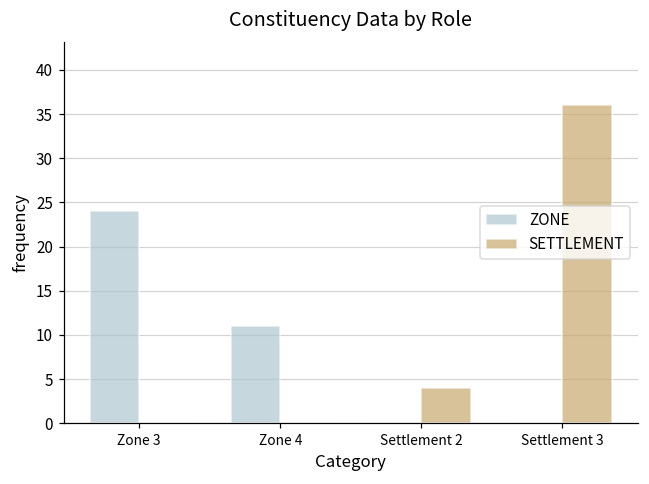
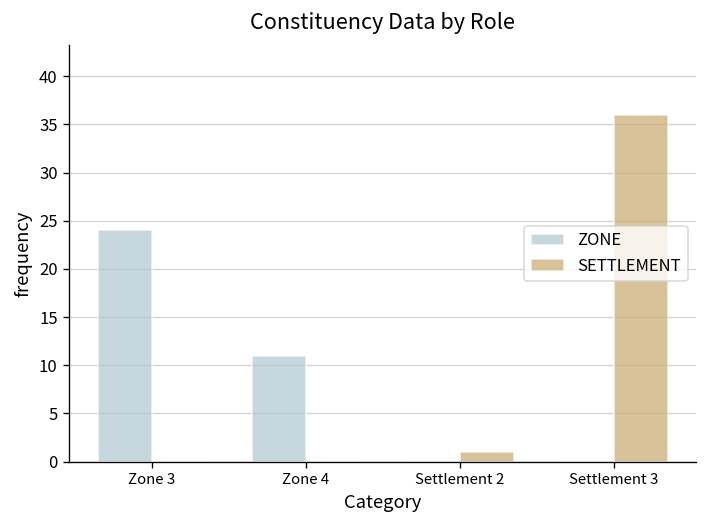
  {
    "ZONE": {
      "Zone 3": 24,
      "Zone 4": 11,
      "Settlement 2": 0,
      "Settlement 3": 0
    },
    "SETTLEMENT": {
      "Zone 3": 0,
      "Zone 4": 0,
-     "Settlement 2": 4,
+     "Settlement 2": 1,
      "Settlement 3": 36
    }
  }
